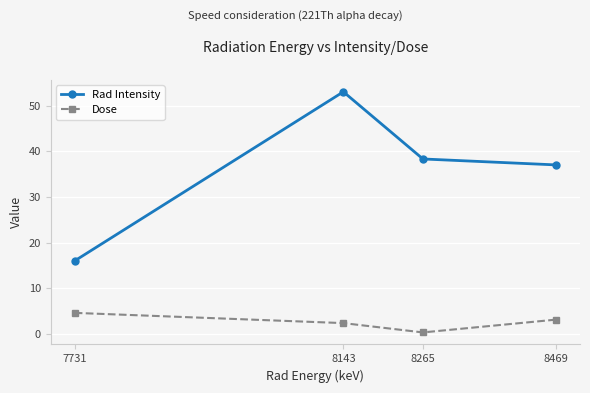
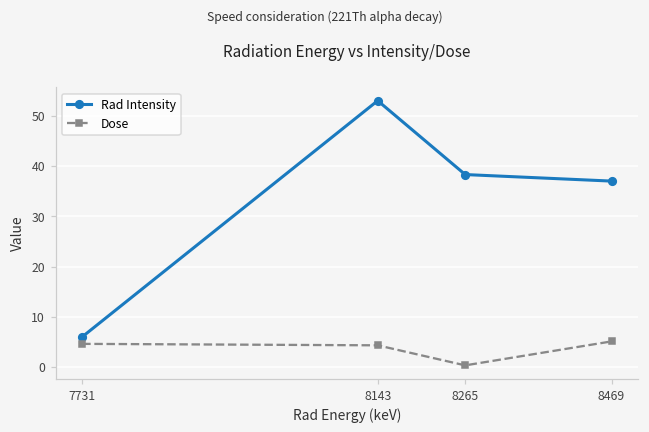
  {
    "Rad Intensity": {
-     "7731": 16,
+     "7731": 6,
      "8143": 53,
      "8265": 38,
      "8469": 37
    },
    "Dose": {
      "7731": 5,
-     "8143": 2,
+     "8143": 4,
      "8265": 0,
-     "8469": 3
+     "8469": 5
    }
  }
